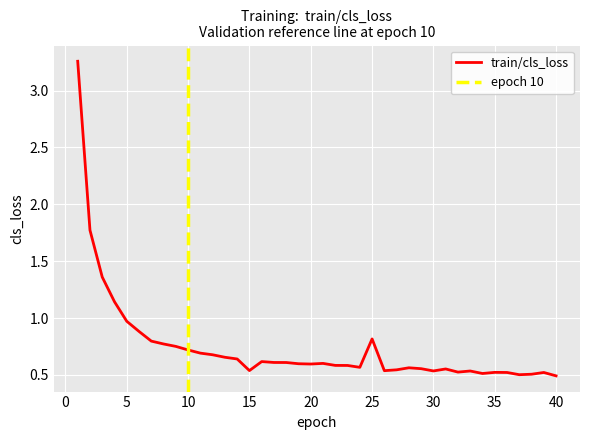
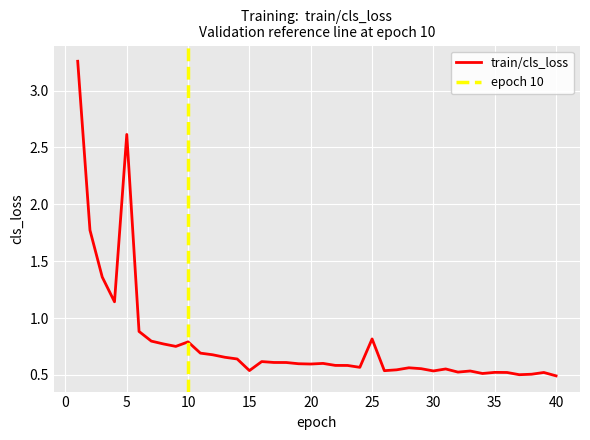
  {
-   "5": 0.97,
-   "10": 0.72,
+   "5": 2.61,
+   "10": 0.79,
    "15": 0.54,
    "20": 0.60,
    "25": 0.82,
    "30": 0.54,
    "35": 0.52,
    "40": 0.49
  }
